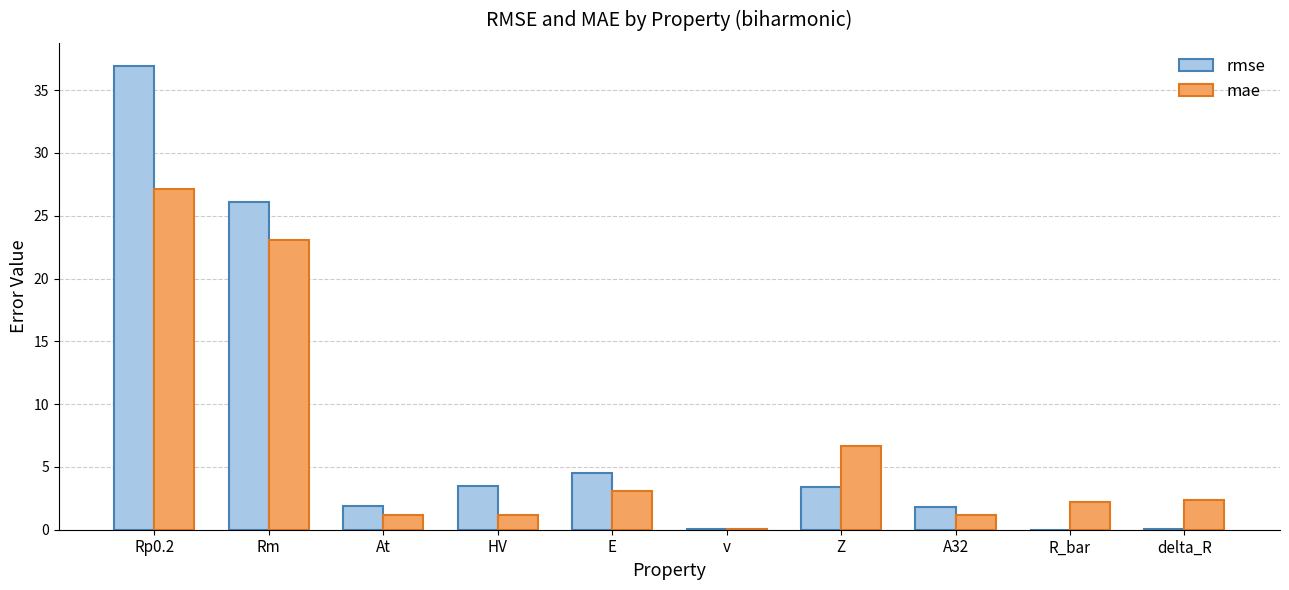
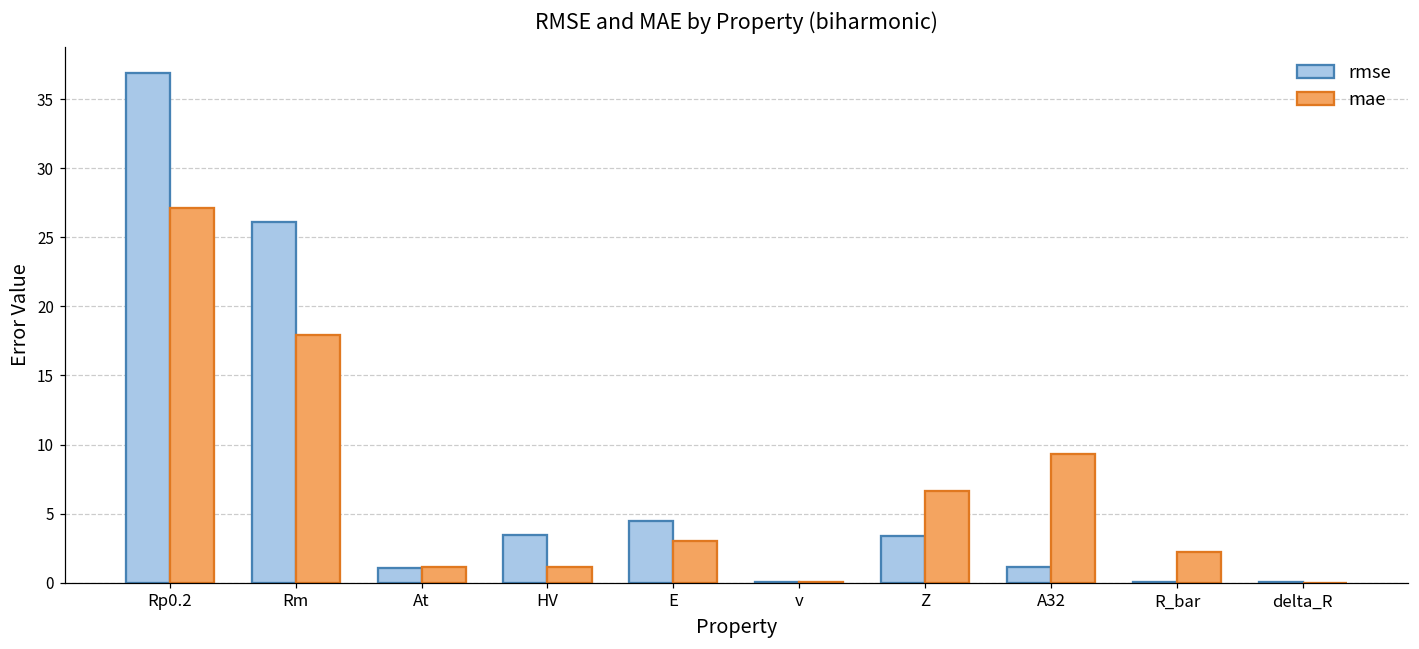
  {
    "rmse": {
      "Rp0.2": 36.9,
      "Rm": 26.1,
-     "At": 1.9,
+     "At": 1.0,
      "HV": 3.5,
      "E": 4.5,
      "Z": 3.4,
-     "A32": 1.8
+     "A32": 1.2
    },
    "mae": {
      "Rp0.2": 27.1,
-     "Rm": 23.1,
+     "Rm": 17.9,
      "At": 1.2,
      "HV": 1.2,
      "E": 3.1,
      "Z": 6.6,
-     "A32": 1.1,
+     "A32": 9.3,
      "R_bar": 2.2,
-     "delta_R": 2.3
+     "delta_R": 0.0
    }
  }
